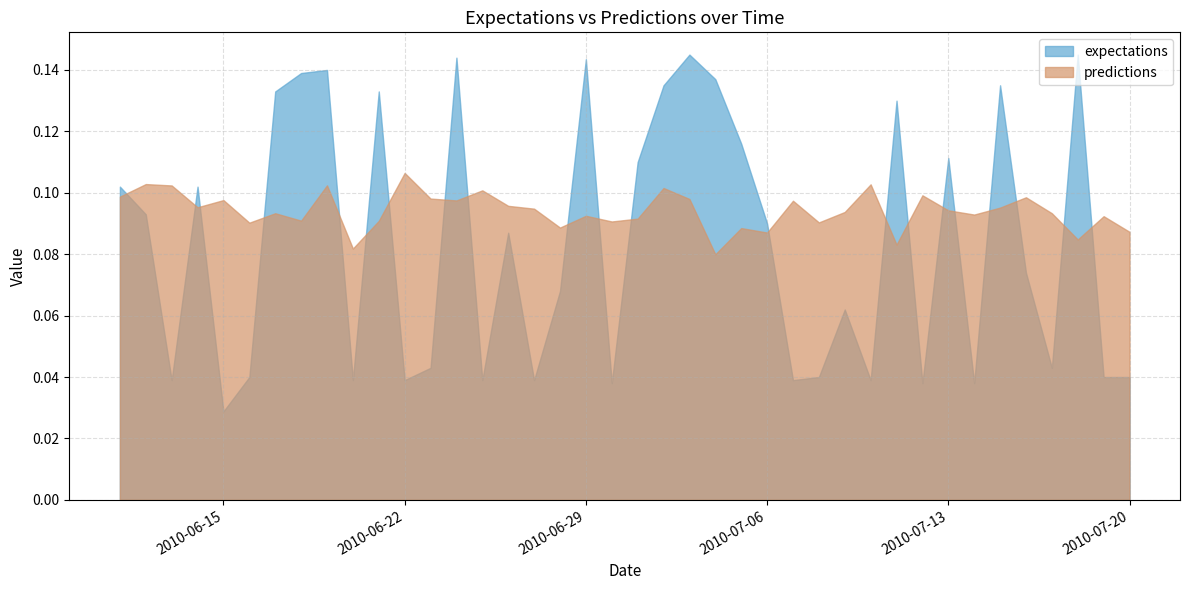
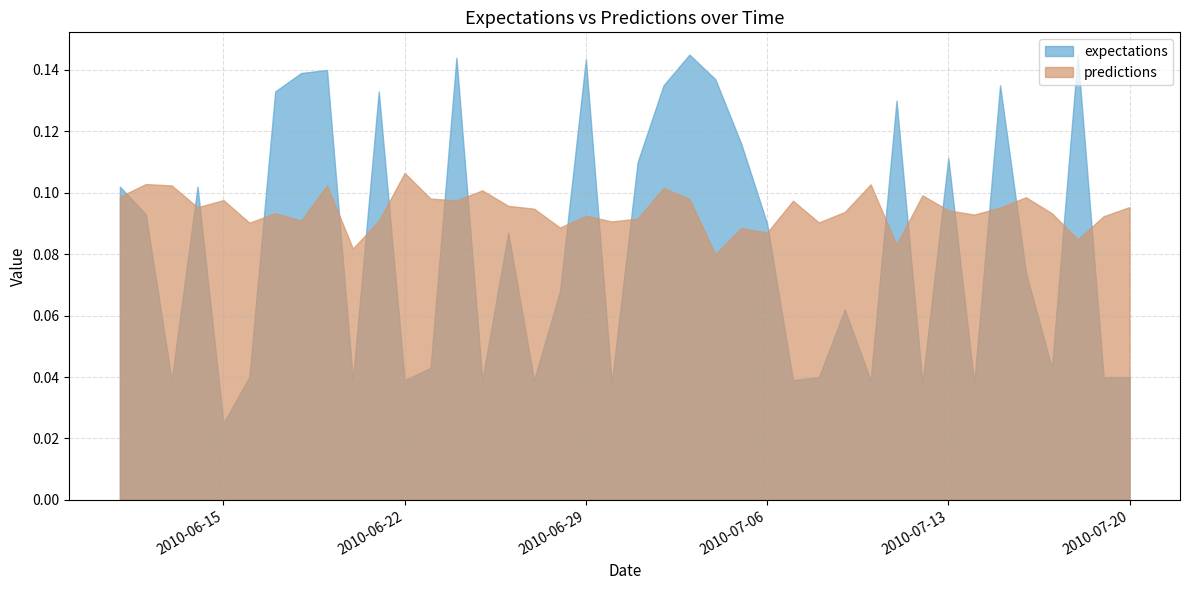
  {
    "expectations": {
-     "2010-06-15": 0.029,
+     "2010-06-15": 0.025,
      "2010-06-22": 0.039,
      "2010-06-29": 0.143,
      "2010-07-06": 0.090,
      "2010-07-13": 0.111,
      "2010-07-20": 0.040
    },
    "predictions": {
      "2010-06-15": 0.098,
      "2010-06-22": 0.106,
      "2010-06-29": 0.092,
      "2010-07-06": 0.087,
      "2010-07-13": 0.094,
-     "2010-07-20": 0.087
+     "2010-07-20": 0.095
    }
  }
